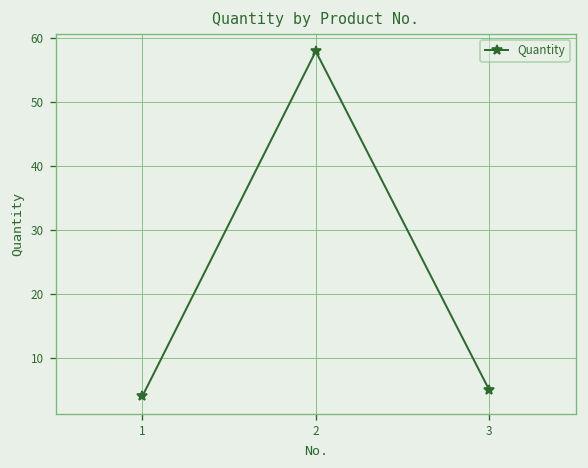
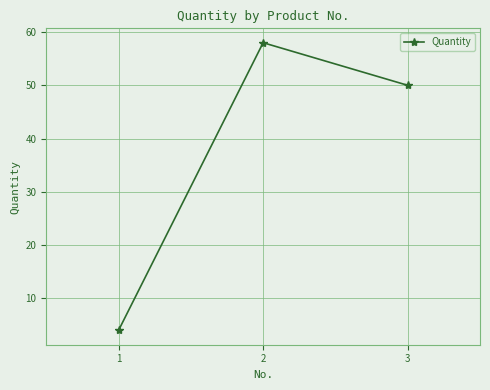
  {
    "1": 4,
    "2": 58,
-   "3": 5
+   "3": 50
  }
